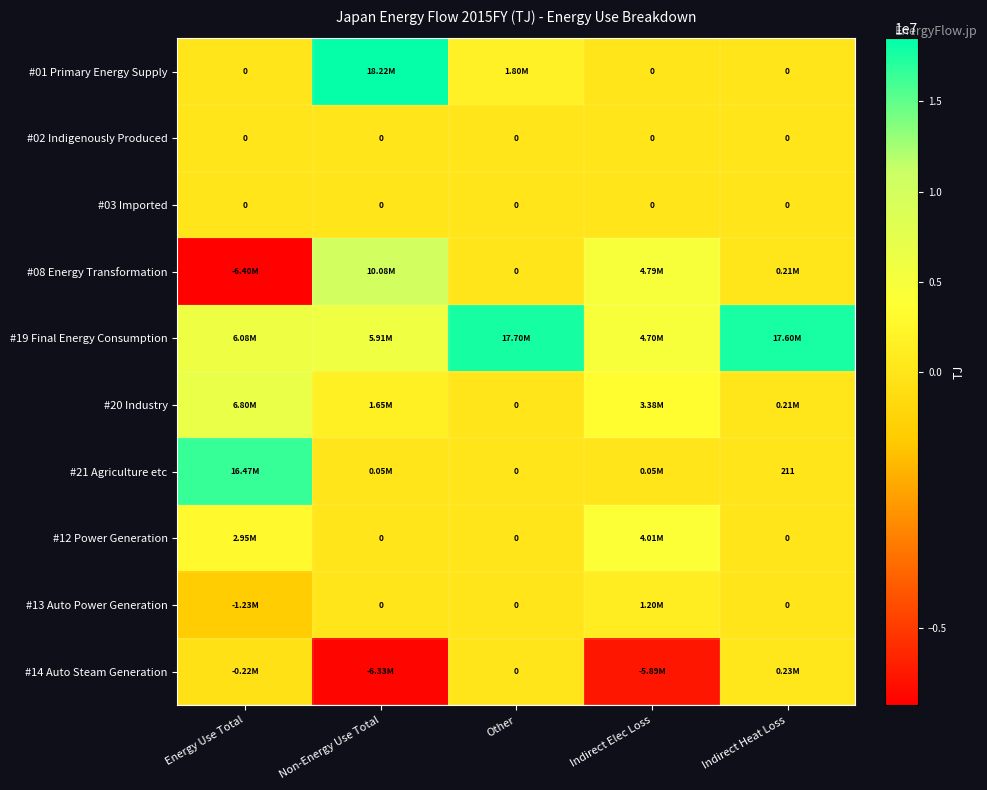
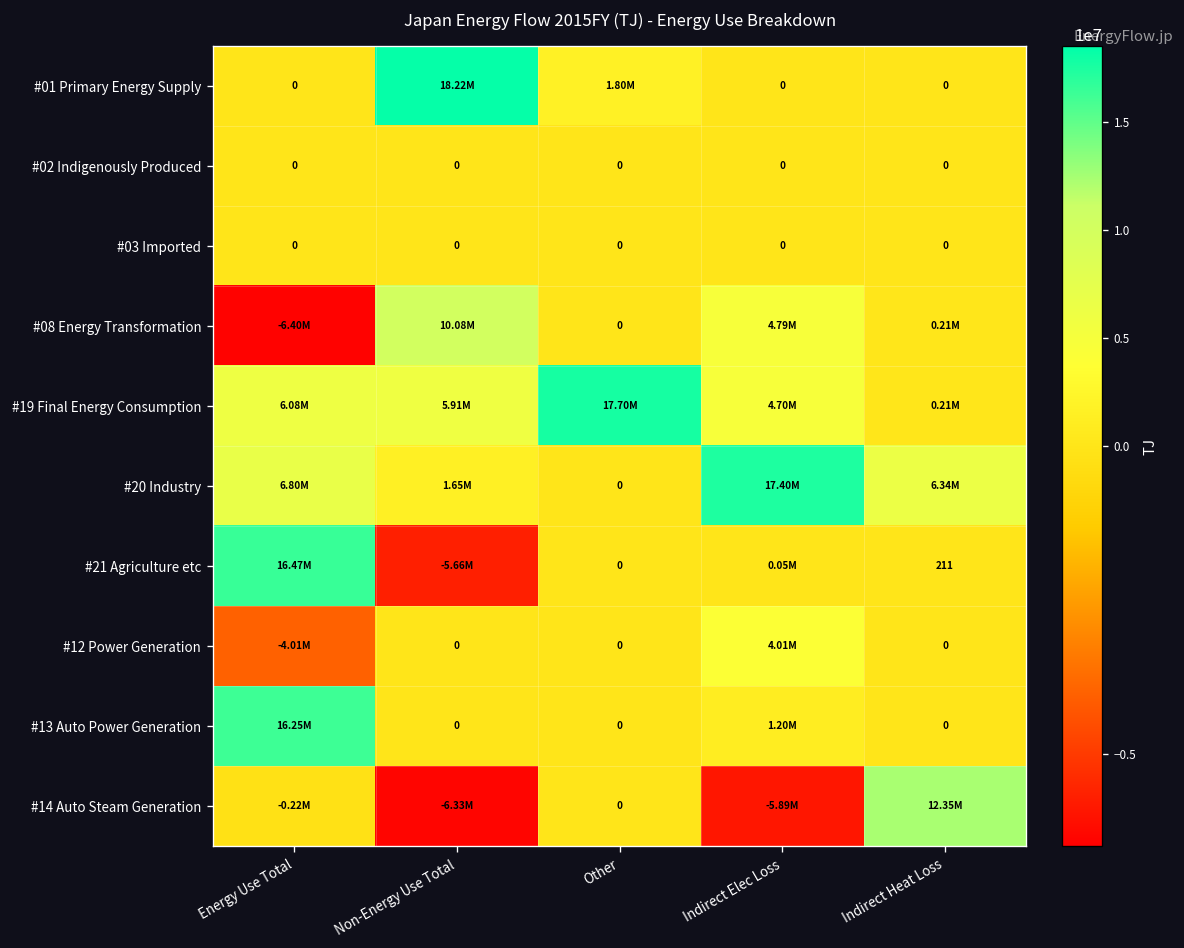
  {
    "#01 Primary Energy Supply": {
      "Energy Use Total": "0",
      "Non-Energy Use Total": "18.22M",
      "Other": "1.80M",
      "Indirect Elec Loss": "0",
      "Indirect Heat Loss": "0"
    },
    "#02 Indigenously Produced": {
      "Energy Use Total": "0",
      "Non-Energy Use Total": "0",
      "Other": "0",
      "Indirect Elec Loss": "0",
      "Indirect Heat Loss": "0"
    },
    "#03 Imported": {
      "Energy Use Total": "0",
      "Non-Energy Use Total": "0",
      "Other": "0",
      "Indirect Elec Loss": "0",
      "Indirect Heat Loss": "0"
    },
    "#08 Energy Transformation": {
      "Energy Use Total": "-6.40M",
      "Non-Energy Use Total": "10.08M",
      "Other": "0",
      "Indirect Elec Loss": "4.79M",
      "Indirect Heat Loss": "0.21M"
    },
    "#19 Final Energy Consumption": {
      "Energy Use Total": "6.08M",
      "Non-Energy Use Total": "5.91M",
      "Other": "17.70M",
      "Indirect Elec Loss": "4.70M",
-     "Indirect Heat Loss": "17.60M"
+     "Indirect Heat Loss": "0.21M"
    },
    "#20 Industry": {
      "Energy Use Total": "6.80M",
      "Non-Energy Use Total": "1.65M",
      "Other": "0",
-     "Indirect Elec Loss": "3.38M",
-     "Indirect Heat Loss": "0.21M"
+     "Indirect Elec Loss": "17.40M",
+     "Indirect Heat Loss": "6.34M"
    },
    "#21 Agriculture etc": {
      "Energy Use Total": "16.47M",
-     "Non-Energy Use Total": "0.05M",
+     "Non-Energy Use Total": "-5.66M",
      "Other": "0",
      "Indirect Elec Loss": "0.05M",
      "Indirect Heat Loss": "211"
    },
    "#12 Power Generation": {
-     "Energy Use Total": "2.95M",
+     "Energy Use Total": "-4.01M",
      "Non-Energy Use Total": "0",
      "Other": "0",
      "Indirect Elec Loss": "4.01M",
      "Indirect Heat Loss": "0"
    },
    "#13 Auto Power Generation": {
-     "Energy Use Total": "-1.23M",
+     "Energy Use Total": "16.25M",
      "Non-Energy Use Total": "0",
      "Other": "0",
      "Indirect Elec Loss": "1.20M",
      "Indirect Heat Loss": "0"
    },
    "#14 Auto Steam Generation": {
      "Energy Use Total": "-0.22M",
      "Non-Energy Use Total": "-6.33M",
      "Other": "0",
      "Indirect Elec Loss": "-5.89M",
-     "Indirect Heat Loss": "0.23M"
+     "Indirect Heat Loss": "12.35M"
    }
  }
